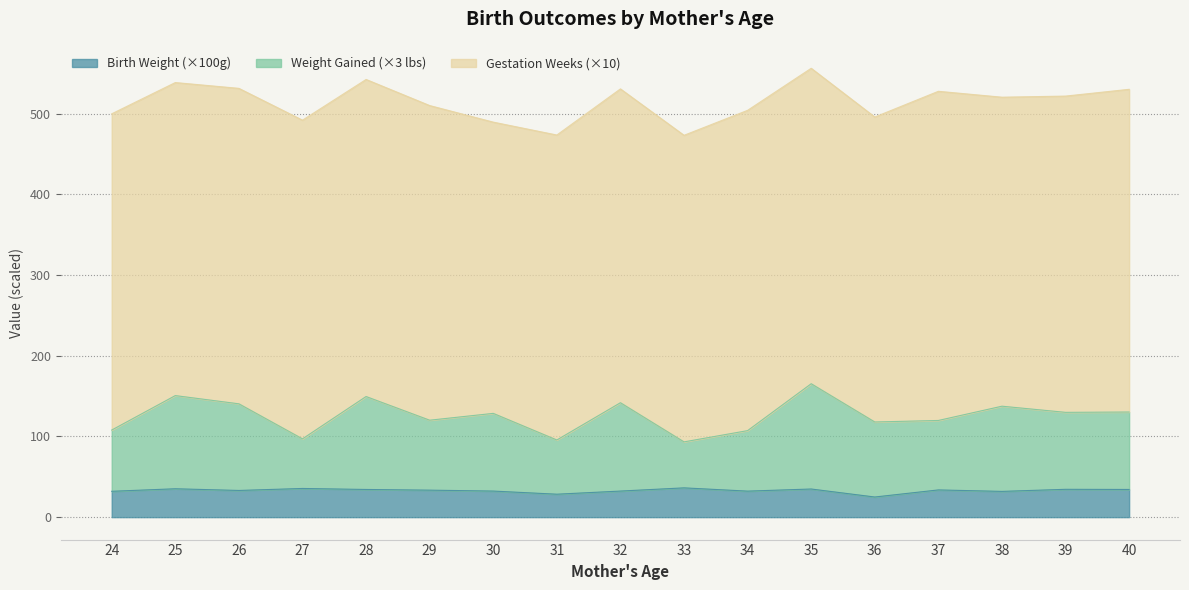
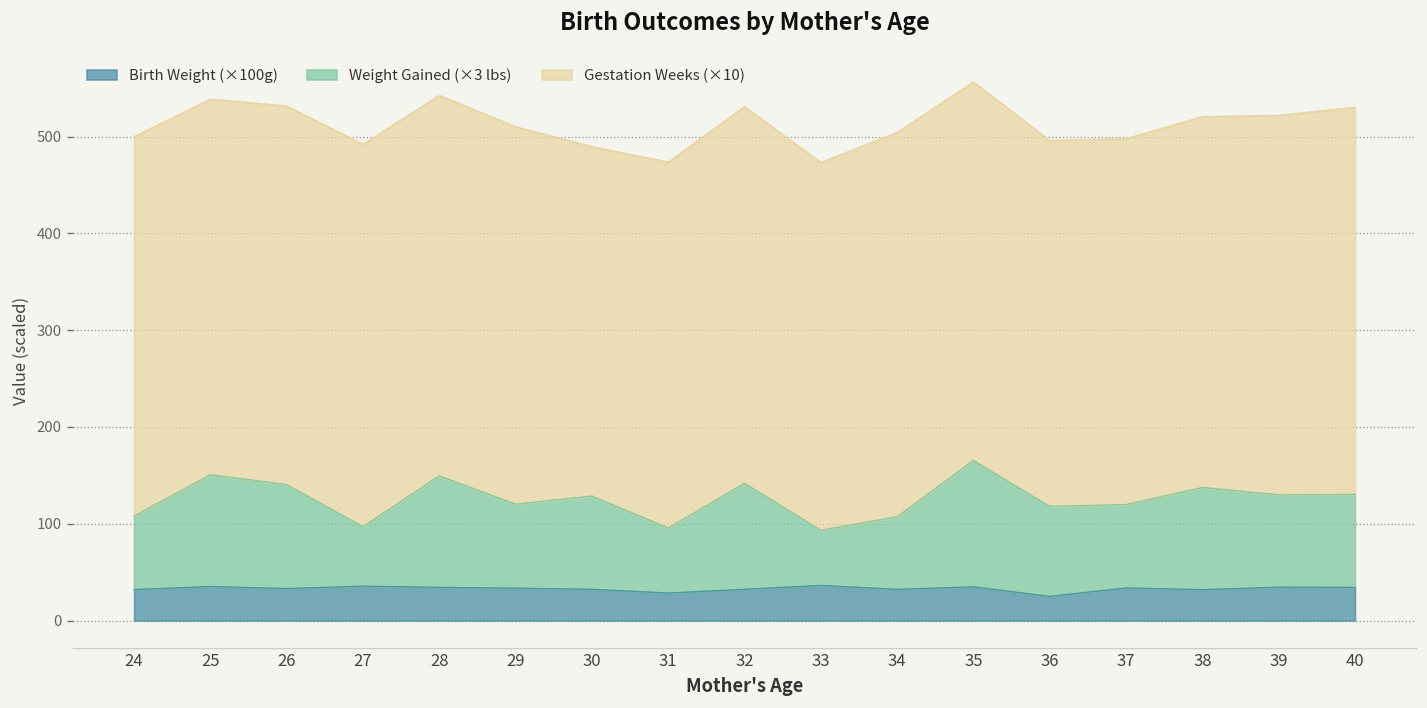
  {
    "Birth Weight (×100g)": {
      "24": 30,
      "25": 40,
      "26": 30,
      "27": 40,
      "28": 30,
      "29": 30,
      "30": 30,
      "31": 30,
      "32": 30,
      "33": 40,
      "34": 30,
      "35": 30,
      "36": 20,
      "37": 30,
      "38": 30,
      "39": 30,
      "40": 30
    },
    "Weight Gained (×3 lbs)": {
      "24": 80,
      "25": 120,
      "26": 110,
      "27": 60,
      "28": 120,
      "29": 90,
      "30": 100,
      "31": 70,
      "32": 110,
      "33": 60,
      "34": 80,
      "35": 130,
      "36": 90,
      "37": 90,
      "38": 110,
      "39": 100,
      "40": 100
    },
    "Gestation Weeks (×10)": {
      "24": 390,
      "25": 390,
      "26": 390,
      "27": 400,
      "28": 390,
      "29": 390,
      "30": 360,
      "31": 380,
      "32": 390,
      "33": 380,
      "34": 400,
      "35": 390,
      "36": 380,
-     "37": 410,
+     "37": 380,
      "38": 380,
      "39": 390,
      "40": 400
    }
  }
